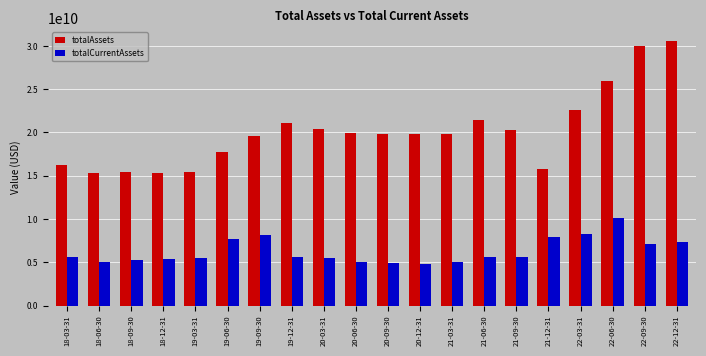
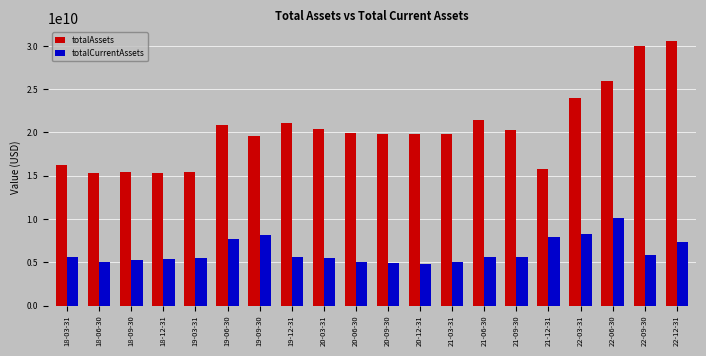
  {
    "totalAssets": {
      "18-03-31": 16000000000,
      "18-06-30": 15000000000,
      "18-09-30": 15000000000,
      "18-12-31": 15000000000,
      "19-03-31": 15000000000,
-     "19-06-30": 18000000000,
+     "19-06-30": 21000000000,
      "19-09-30": 20000000000,
      "19-12-31": 21000000000,
      "20-03-31": 20000000000,
      "20-06-30": 20000000000,
      "20-09-30": 20000000000,
      "20-12-31": 20000000000,
      "21-03-31": 20000000000,
      "21-06-30": 21000000000,
      "21-09-30": 20000000000,
      "21-12-31": 16000000000,
-     "22-03-31": 23000000000,
+     "22-03-31": 24000000000,
      "22-06-30": 26000000000,
      "22-09-30": 30000000000,
      "22-12-31": 31000000000
    },
    "totalCurrentAssets": {
      "18-03-31": 6000000000,
      "18-06-30": 5000000000,
      "18-09-30": 5000000000,
      "18-12-31": 5000000000,
      "19-03-31": 6000000000,
      "19-06-30": 8000000000,
      "19-09-30": 8000000000,
      "19-12-31": 6000000000,
      "20-03-31": 5000000000,
      "20-06-30": 5000000000,
      "20-09-30": 5000000000,
      "20-12-31": 5000000000,
      "21-03-31": 5000000000,
      "21-06-30": 6000000000,
      "21-09-30": 6000000000,
      "21-12-31": 8000000000,
      "22-03-31": 8000000000,
      "22-06-30": 10000000000,
-     "22-09-30": 7000000000,
+     "22-09-30": 6000000000,
      "22-12-31": 7000000000
    }
  }
